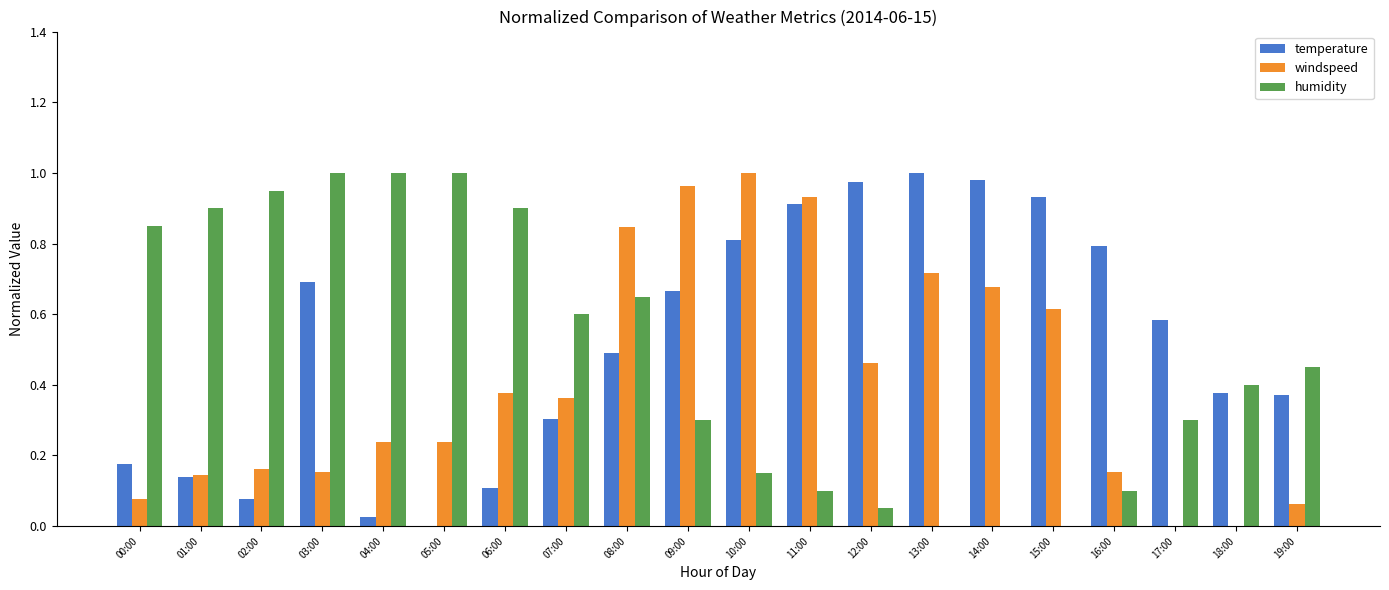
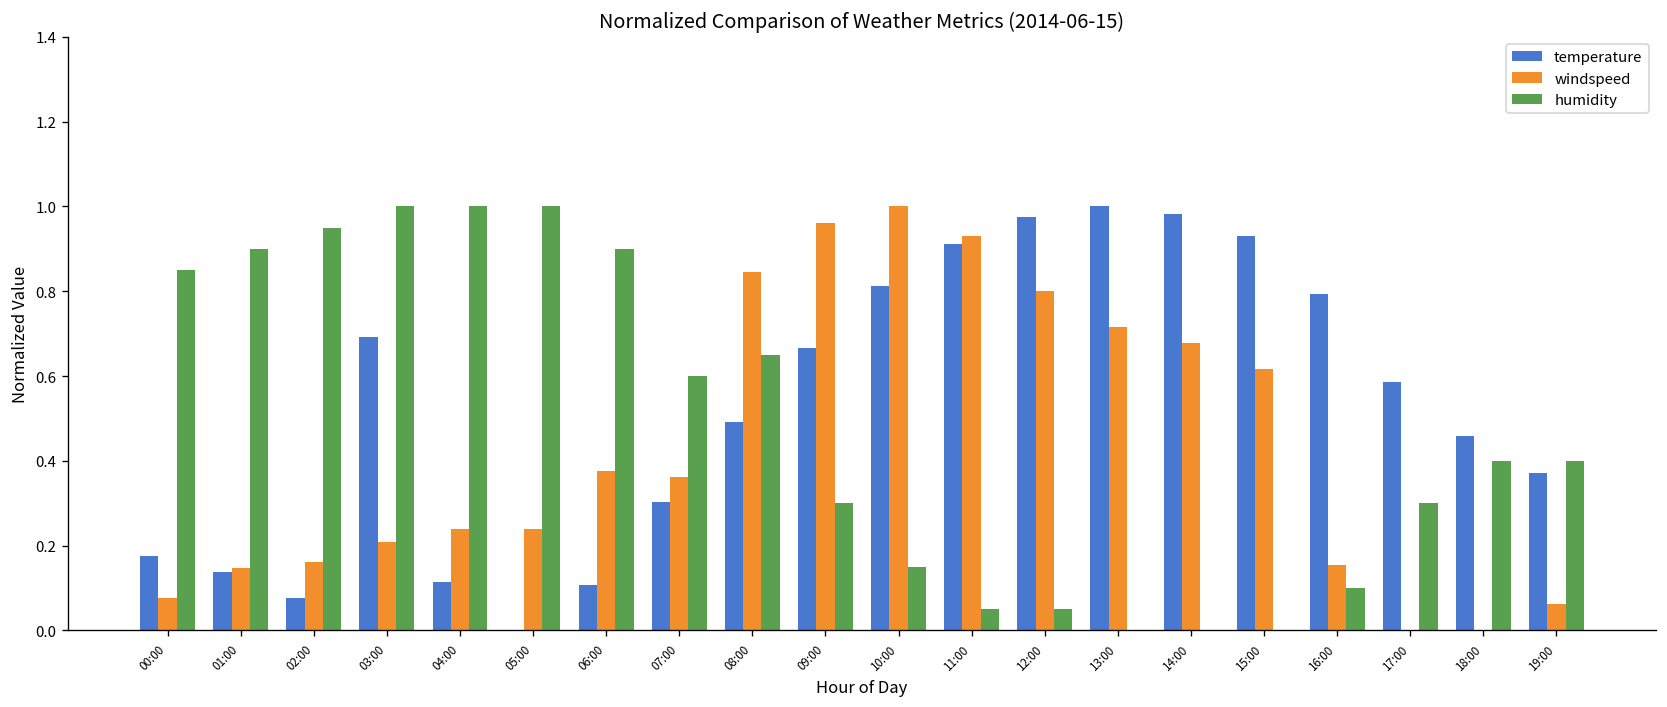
  {
    "temperature": {
      "00:00": 0.18,
      "01:00": 0.14,
      "02:00": 0.08,
      "03:00": 0.69,
-     "04:00": 0.03,
+     "04:00": 0.11,
      "05:00": 0.00,
      "06:00": 0.11,
      "07:00": 0.30,
      "08:00": 0.49,
      "09:00": 0.67,
      "10:00": 0.81,
      "11:00": 0.91,
      "12:00": 0.97,
      "13:00": 1.00,
      "14:00": 0.98,
      "15:00": 0.93,
      "16:00": 0.79,
      "17:00": 0.58,
-     "18:00": 0.38,
+     "18:00": 0.46,
      "19:00": 0.37
    },
    "windspeed": {
      "00:00": 0.08,
      "01:00": 0.15,
      "02:00": 0.16,
-     "03:00": 0.15,
+     "03:00": 0.21,
      "04:00": 0.24,
      "05:00": 0.24,
      "06:00": 0.38,
      "07:00": 0.36,
      "08:00": 0.85,
      "09:00": 0.96,
      "10:00": 1.00,
      "11:00": 0.93,
-     "12:00": 0.46,
+     "12:00": 0.80,
      "13:00": 0.72,
      "14:00": 0.68,
      "15:00": 0.62,
      "16:00": 0.15,
      "17:00": 0.00,
      "18:00": 0.00,
      "19:00": 0.06
    },
    "humidity": {
      "00:00": 0.85,
      "01:00": 0.90,
      "02:00": 0.95,
      "03:00": 1.00,
      "04:00": 1.00,
      "05:00": 1.00,
      "06:00": 0.90,
      "07:00": 0.60,
      "08:00": 0.65,
      "09:00": 0.30,
      "10:00": 0.15,
-     "11:00": 0.10,
+     "11:00": 0.05,
      "12:00": 0.05,
      "13:00": 0.00,
      "14:00": 0.00,
      "15:00": 0.00,
      "16:00": 0.10,
      "17:00": 0.30,
      "18:00": 0.40,
-     "19:00": 0.45
+     "19:00": 0.40
    }
  }
